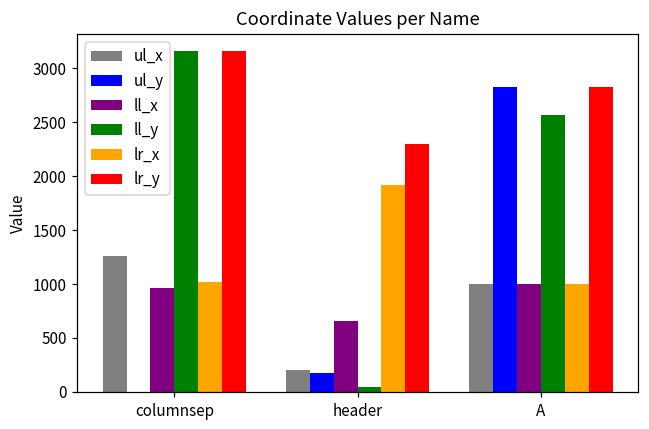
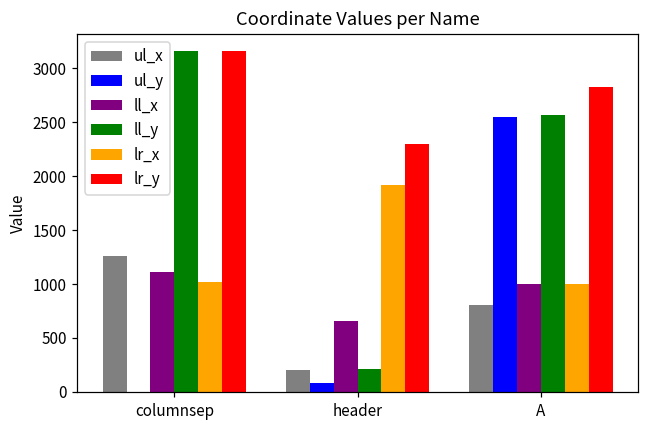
  {
    "ul_x": {
      "columnsep": 1300,
      "header": 200,
-     "A": 1000
+     "A": 800
    },
    "ul_y": {
      "columnsep": 0,
-     "header": 200,
-     "A": 2800
+     "header": 100,
+     "A": 2500
    },
    "ll_x": {
-     "columnsep": 1000,
+     "columnsep": 1100,
      "header": 700,
      "A": 1000
    },
    "ll_y": {
      "columnsep": 3200,
-     "header": 100,
+     "header": 200,
      "A": 2600
    },
    "lr_x": {
      "columnsep": 1000,
      "header": 1900,
      "A": 1000
    },
    "lr_y": {
      "columnsep": 3200,
      "header": 2300,
      "A": 2800
    }
  }
